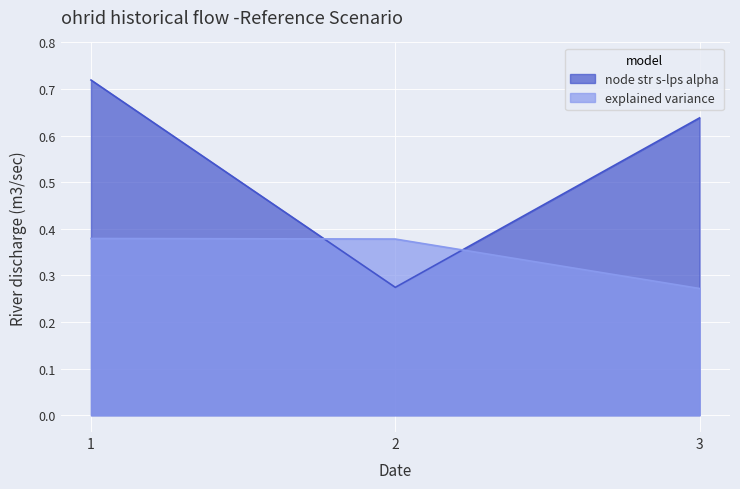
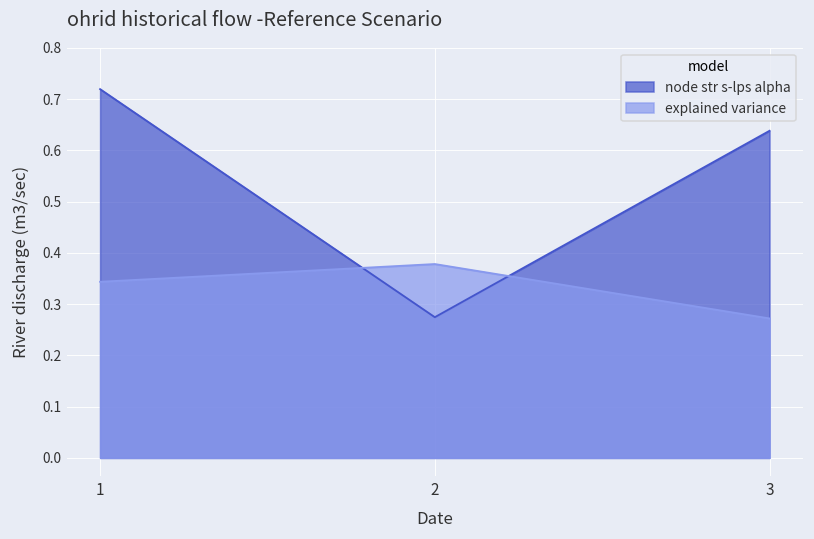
  {
    "node str s-lps alpha": {
      "1": 0.72,
      "2": 0.27,
      "3": 0.64
    },
    "explained variance": {
-     "1": 0.38,
+     "1": 0.34,
      "2": 0.38,
      "3": 0.27
    }
  }
